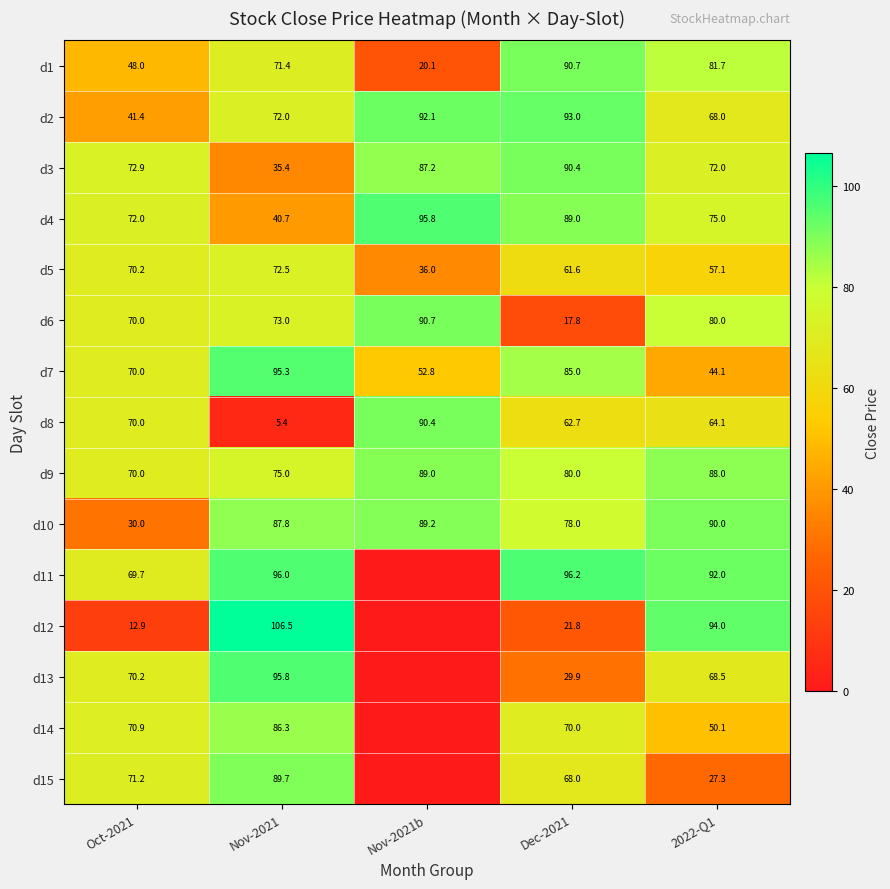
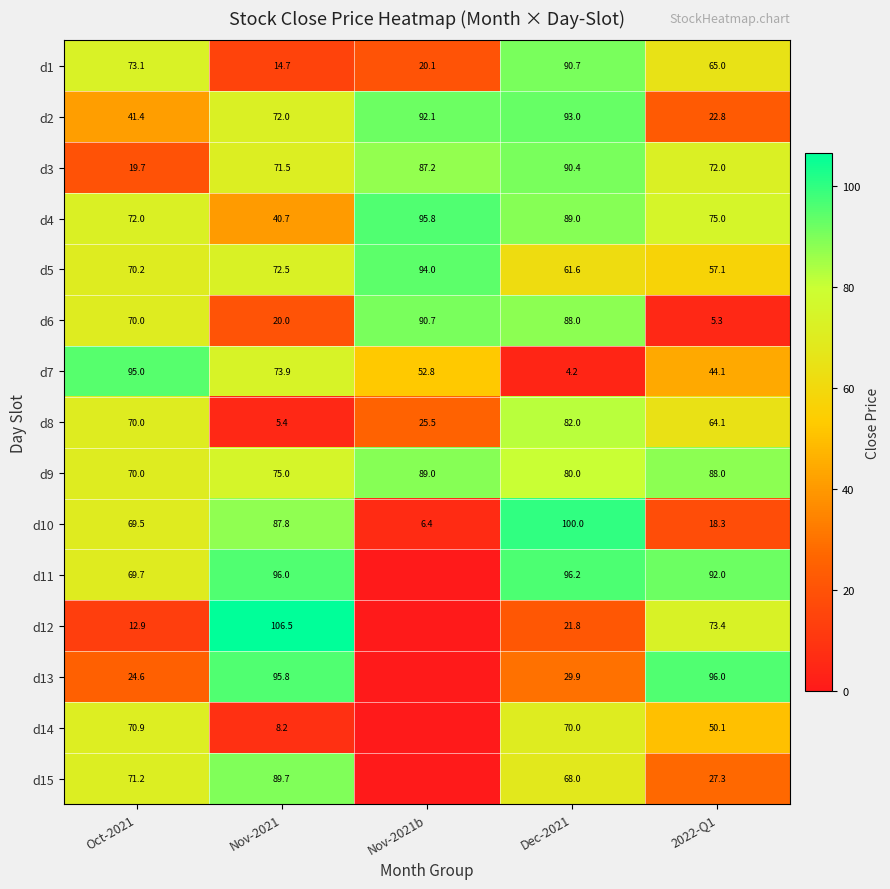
  {
    "d1": {
-     "Oct-2021": 48.0,
-     "Nov-2021": 71.4,
+     "Oct-2021": 73.1,
+     "Nov-2021": 14.7,
      "Nov-2021b": 20.1,
      "Dec-2021": 90.7,
-     "2022-Q1": 81.7
+     "2022-Q1": 65.0
    },
    "d2": {
      "Oct-2021": 41.4,
      "Nov-2021": 72.0,
      "Nov-2021b": 92.1,
      "Dec-2021": 93.0,
-     "2022-Q1": 68.0
+     "2022-Q1": 22.8
    },
    "d3": {
-     "Oct-2021": 72.9,
-     "Nov-2021": 35.4,
+     "Oct-2021": 19.7,
+     "Nov-2021": 71.5,
      "Nov-2021b": 87.2,
      "Dec-2021": 90.4,
      "2022-Q1": 72.0
    },
    "d4": {
      "Oct-2021": 72.0,
      "Nov-2021": 40.7,
      "Nov-2021b": 95.8,
      "Dec-2021": 89.0,
      "2022-Q1": 75.0
    },
    "d5": {
      "Oct-2021": 70.2,
      "Nov-2021": 72.5,
-     "Nov-2021b": 36.0,
+     "Nov-2021b": 94.0,
      "Dec-2021": 61.6,
      "2022-Q1": 57.1
    },
    "d6": {
      "Oct-2021": 70.0,
-     "Nov-2021": 73.0,
+     "Nov-2021": 20.0,
      "Nov-2021b": 90.7,
-     "Dec-2021": 17.8,
-     "2022-Q1": 80.0
+     "Dec-2021": 88.0,
+     "2022-Q1": 5.3
    },
    "d7": {
-     "Oct-2021": 70.0,
-     "Nov-2021": 95.3,
+     "Oct-2021": 95.0,
+     "Nov-2021": 73.9,
      "Nov-2021b": 52.8,
-     "Dec-2021": 85.0,
+     "Dec-2021": 4.2,
      "2022-Q1": 44.1
    },
    "d8": {
      "Oct-2021": 70.0,
      "Nov-2021": 5.4,
-     "Nov-2021b": 90.4,
-     "Dec-2021": 62.7,
+     "Nov-2021b": 25.5,
+     "Dec-2021": 82.0,
      "2022-Q1": 64.1
    },
    "d9": {
      "Oct-2021": 70.0,
      "Nov-2021": 75.0,
      "Nov-2021b": 89.0,
      "Dec-2021": 80.0,
      "2022-Q1": 88.0
    },
    "d10": {
-     "Oct-2021": 30.0,
+     "Oct-2021": 69.5,
      "Nov-2021": 87.8,
-     "Nov-2021b": 89.2,
-     "Dec-2021": 78.0,
-     "2022-Q1": 90.0
+     "Nov-2021b": 6.4,
+     "Dec-2021": 100.0,
+     "2022-Q1": 18.3
    },
    "d11": {
      "Oct-2021": 69.7,
      "Nov-2021": 96.0,
      "Dec-2021": 96.2,
      "2022-Q1": 92.0
    },
    "d12": {
      "Oct-2021": 12.9,
      "Nov-2021": 106.5,
      "Dec-2021": 21.8,
-     "2022-Q1": 94.0
+     "2022-Q1": 73.4
    },
    "d13": {
-     "Oct-2021": 70.2,
+     "Oct-2021": 24.6,
      "Nov-2021": 95.8,
      "Dec-2021": 29.9,
-     "2022-Q1": 68.5
+     "2022-Q1": 96.0
    },
    "d14": {
      "Oct-2021": 70.9,
-     "Nov-2021": 86.3,
+     "Nov-2021": 8.2,
      "Dec-2021": 70.0,
      "2022-Q1": 50.1
    },
    "d15": {
      "Oct-2021": 71.2,
      "Nov-2021": 89.7,
      "Dec-2021": 68.0,
      "2022-Q1": 27.3
    }
  }
